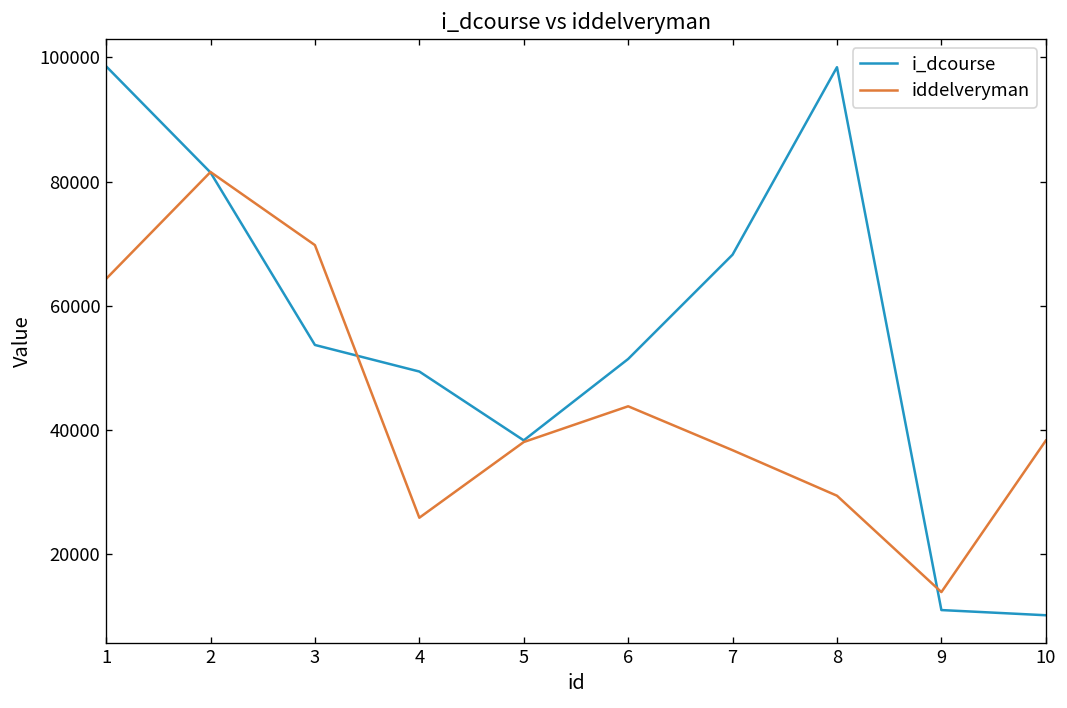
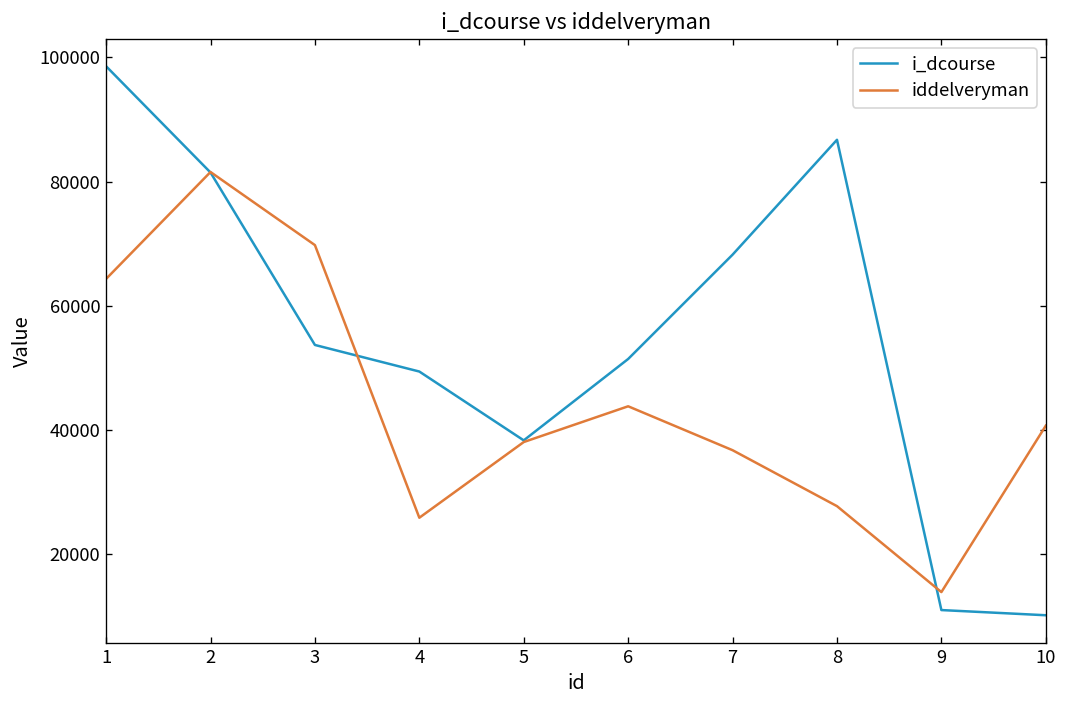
  {
    "i_dcourse": {
      "1": 99000,
      "3": 54000,
      "4": 49000,
      "6": 51000,
      "7": 68000,
-     "8": 98000,
+     "8": 87000,
      "9": 11000,
      "10": 10000
    },
    "iddelveryman": {
      "1": 64000,
      "3": 70000,
      "4": 26000,
      "6": 44000,
      "7": 37000,
-     "8": 29000,
+     "8": 28000,
      "9": 14000,
-     "10": 38000
+     "10": 41000
    }
  }
